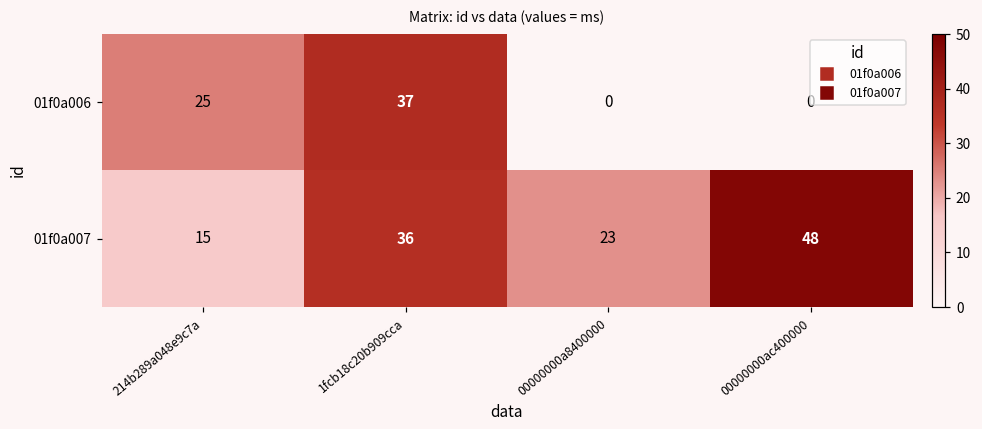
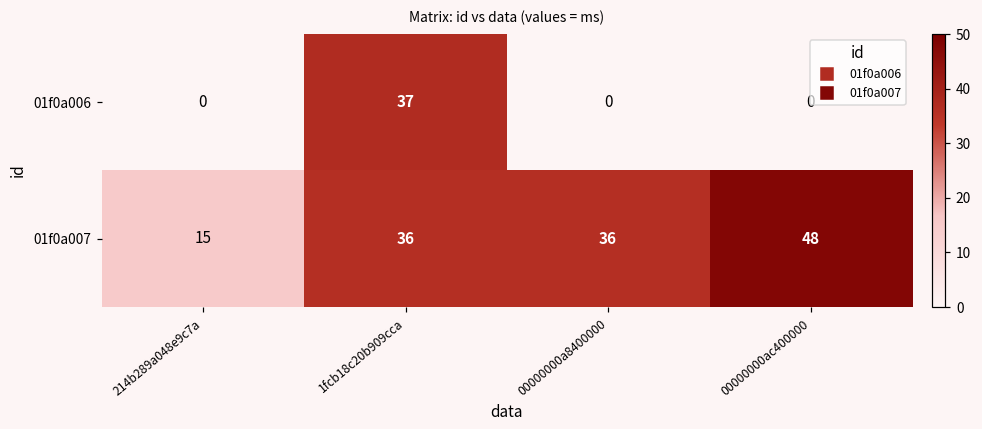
  {
    "01f0a006": {
-     "214b289a048e9c7a": 25,
+     "214b289a048e9c7a": 0,
      "1fcb18c20b909cca": 37,
      "00000000a8400000": 0
    },
    "01f0a007": {
      "214b289a048e9c7a": 15,
      "1fcb18c20b909cca": 36,
-     "00000000a8400000": 23,
+     "00000000a8400000": 36,
      "00000000ac400000": 48
    }
  }
